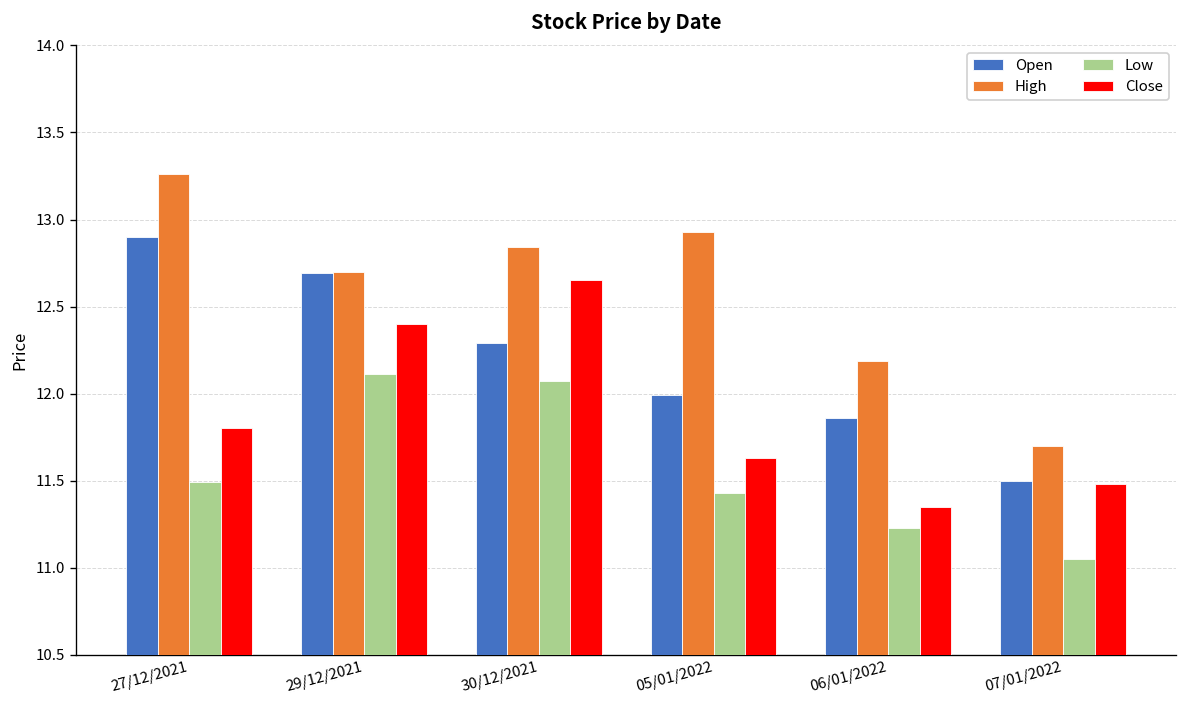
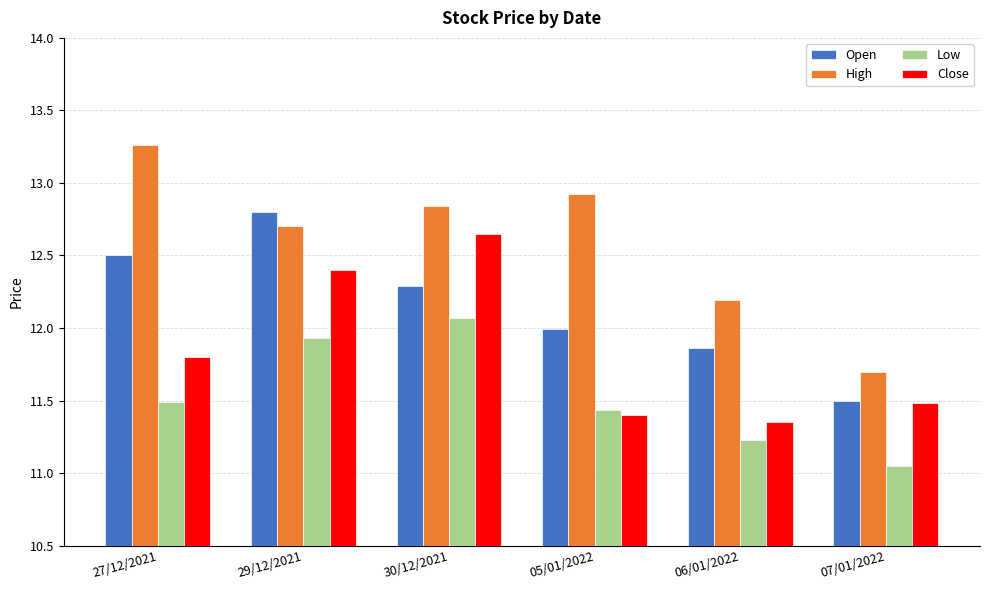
  {
    "Open": {
-     "27/12/2021": 12.9,
-     "29/12/2021": 12.69,
+     "27/12/2021": 12.5,
+     "29/12/2021": 12.80,
      "30/12/2021": 12.29,
      "05/01/2022": 11.99,
      "06/01/2022": 11.86,
      "07/01/2022": 11.50
    },
    "High": {
      "27/12/2021": 13.26,
      "29/12/2021": 12.70,
      "30/12/2021": 12.84,
      "05/01/2022": 12.93,
      "06/01/2022": 12.19,
      "07/01/2022": 11.70
    },
    "Low": {
      "27/12/2021": 11.49,
-     "29/12/2021": 12.11,
+     "29/12/2021": 11.93,
      "30/12/2021": 12.07,
      "05/01/2022": 11.43,
      "06/01/2022": 11.23,
      "07/01/2022": 11.05
    },
    "Close": {
      "27/12/2021": 11.80,
      "29/12/2021": 12.40,
      "30/12/2021": 12.65,
-     "05/01/2022": 11.63,
+     "05/01/2022": 11.40,
      "06/01/2022": 11.35,
      "07/01/2022": 11.48
    }
  }
